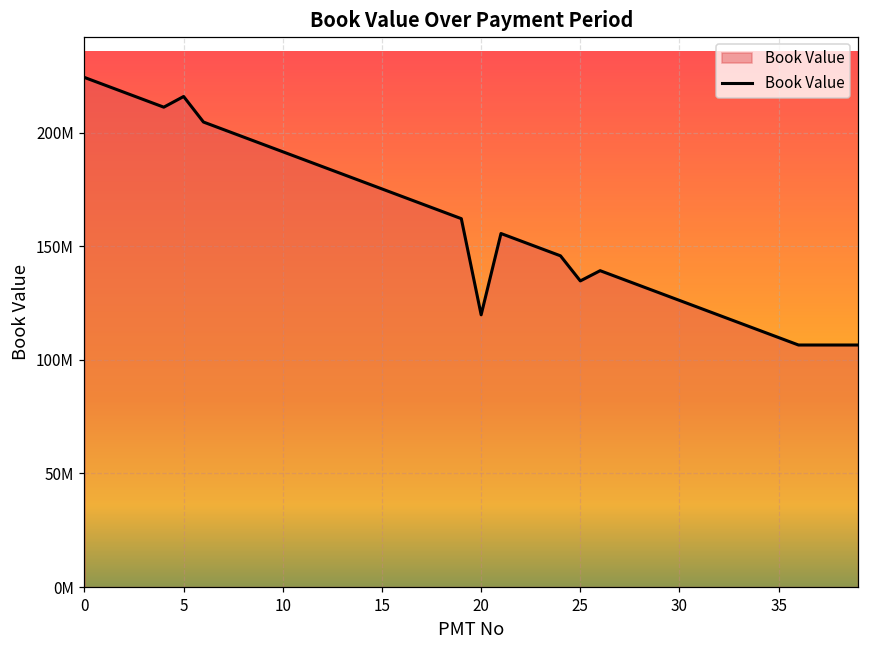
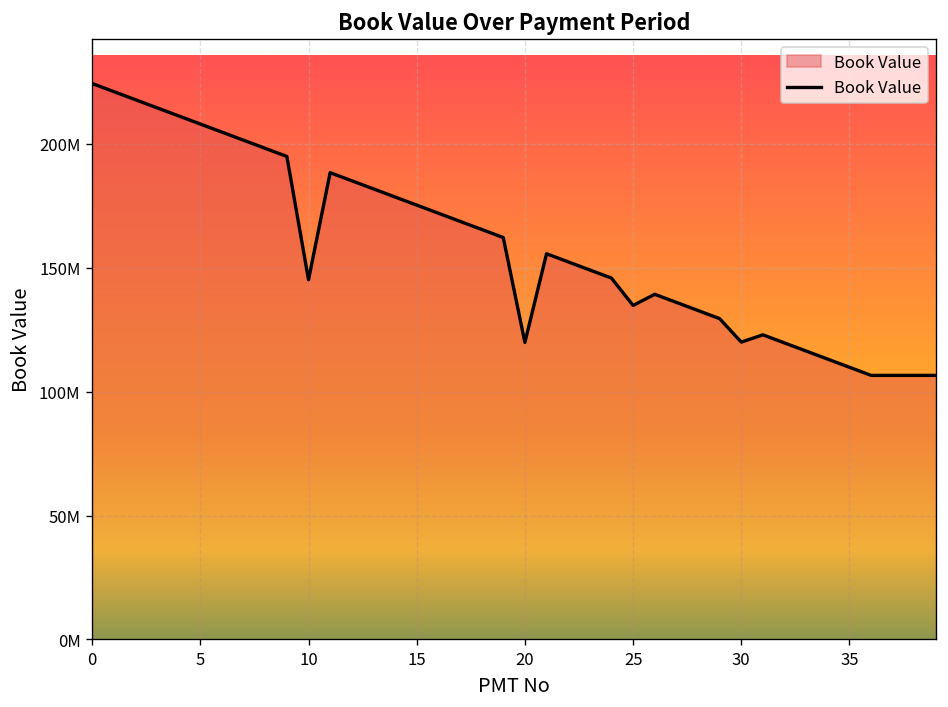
  {
    "0": 224000000,
-   "5": 216000000,
-   "10": 192000000,
+   "5": 208000000,
+   "10": 145000000,
    "15": 175000000,
    "20": 120000000,
    "25": 135000000,
-   "30": 126000000,
+   "30": 120000000,
    "35": 110000000
  }
